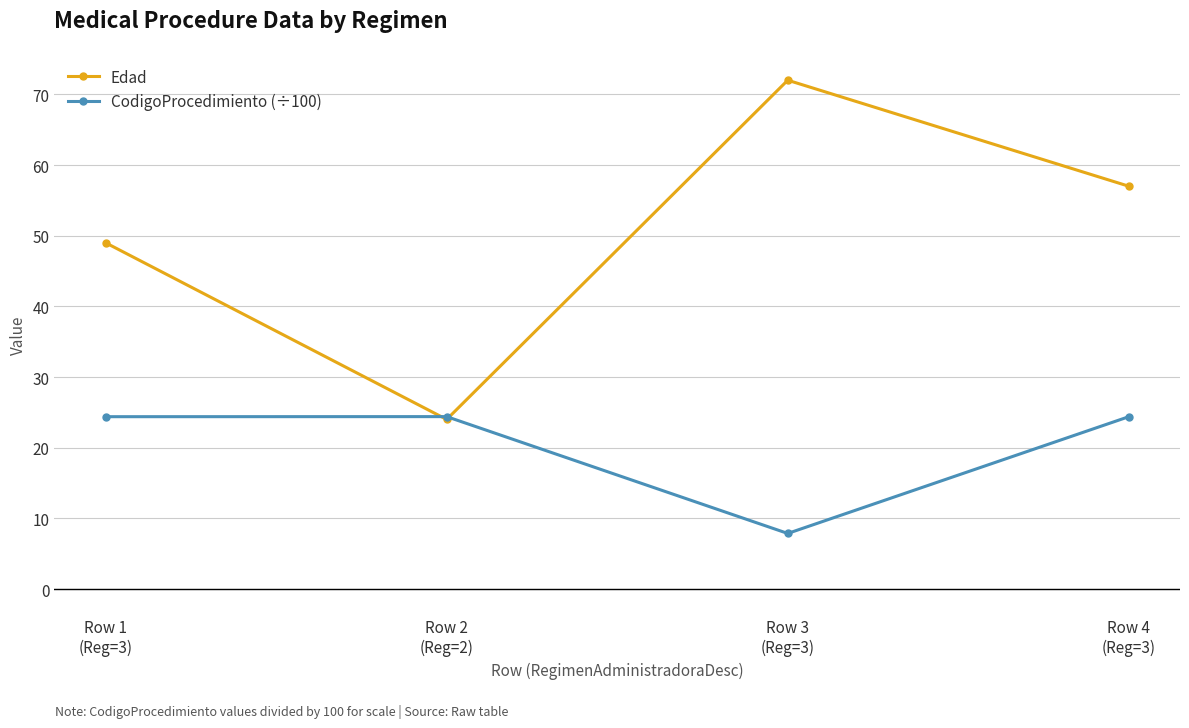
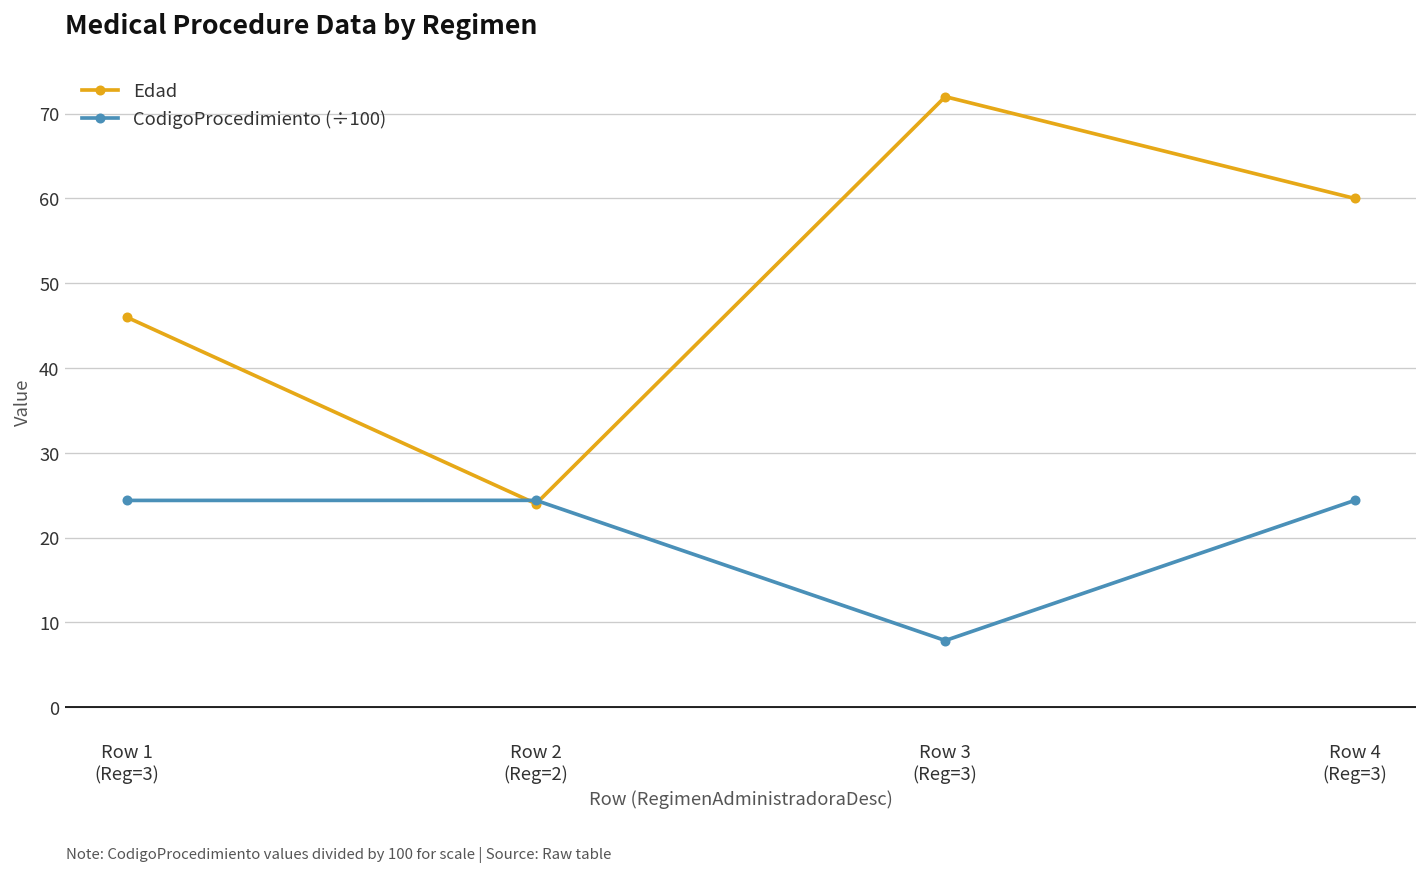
  {
    "Edad": {
-     "Row 1 (Reg=3)": 49,
+     "Row 1 (Reg=3)": 46,
      "Row 2 (Reg=2)": 24,
      "Row 3 (Reg=3)": 72,
-     "Row 4 (Reg=3)": 57
+     "Row 4 (Reg=3)": 60
    },
    "CodigoProcedimiento (÷100)": {
      "Row 1 (Reg=3)": 24,
      "Row 2 (Reg=2)": 24,
      "Row 3 (Reg=3)": 8,
      "Row 4 (Reg=3)": 24
    }
  }
